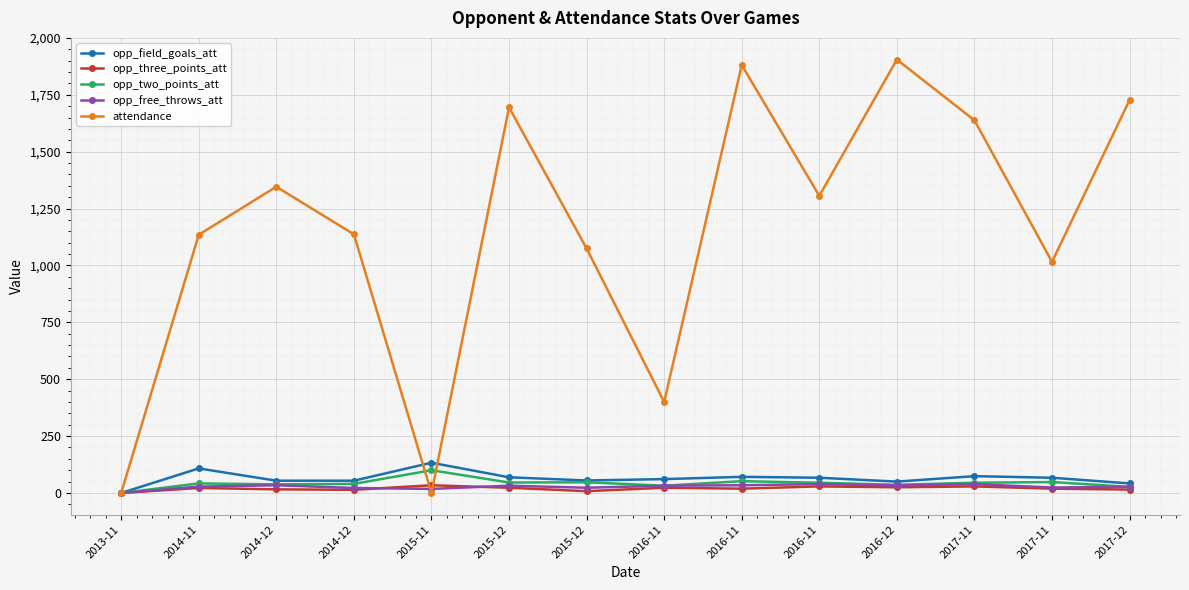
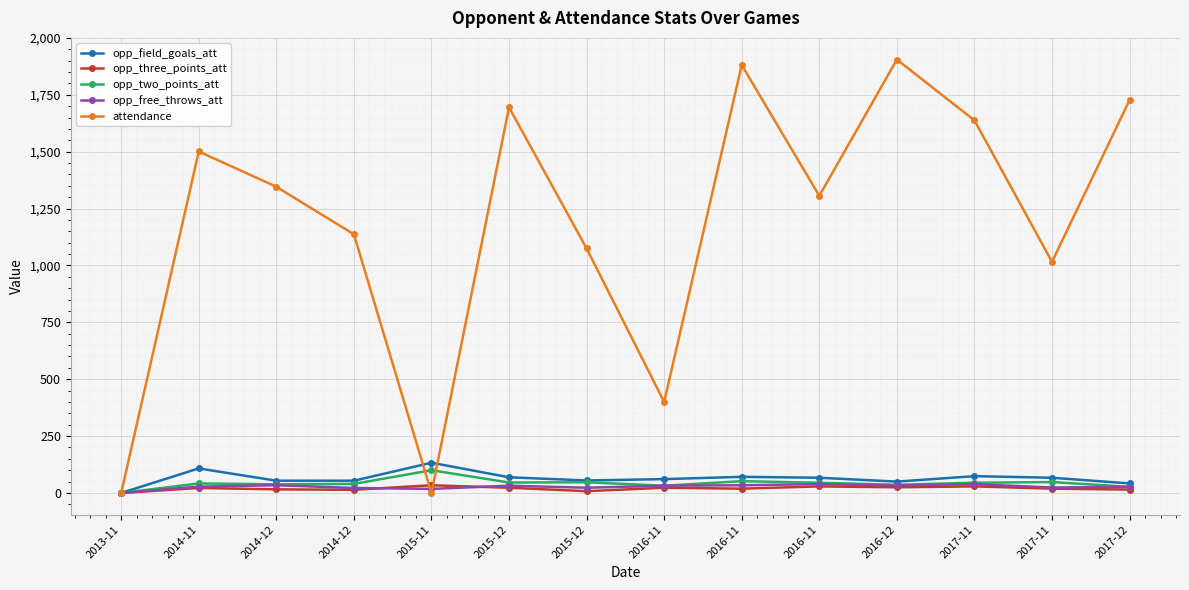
  {
    "opp_field_goals_att": {
      "2014-11": "110",
      "2015-11": "130",
      "2016-12": "50",
      "2017-12": "40"
    },
    "opp_three_points_att": {
      "2015-11": "30",
      "2017-12": "20"
    },
    "opp_two_points_att": {
      "2014-11": "40",
      "2015-11": "100"
    },
    "opp_free_throws_att": {
      "2015-11": "20"
    },
    "attendance": {
-     "2014-11": "1,140",
+     "2014-11": "1,500",
      "2015-11": "0",
      "2016-12": "1,910",
      "2017-12": "1,730"
    }
  }
